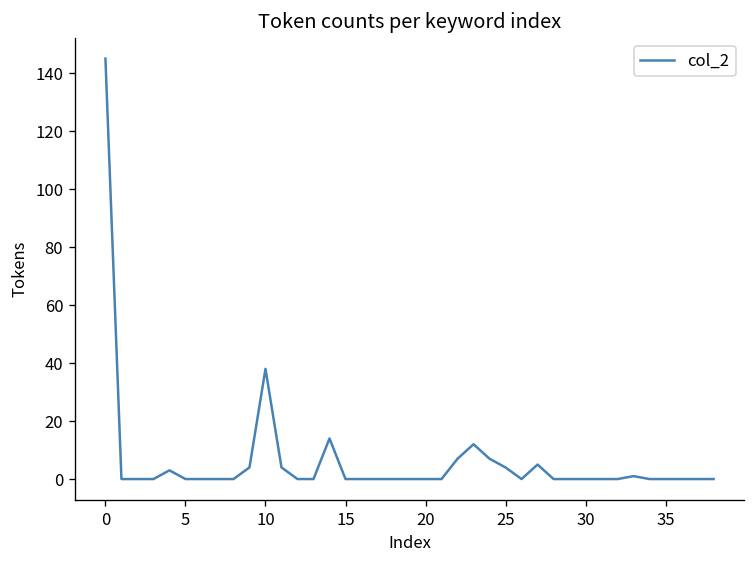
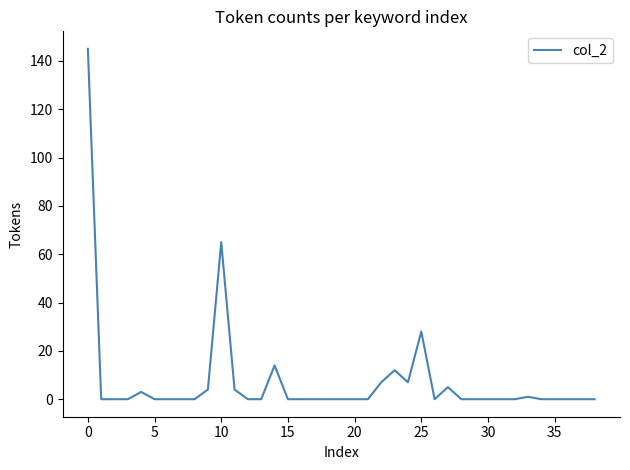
  {
    "0": 145,
    "5": 0,
-   "10": 38,
+   "10": 65,
    "15": 0,
    "20": 0,
-   "25": 4,
+   "25": 28,
    "30": 0,
    "35": 0
  }
